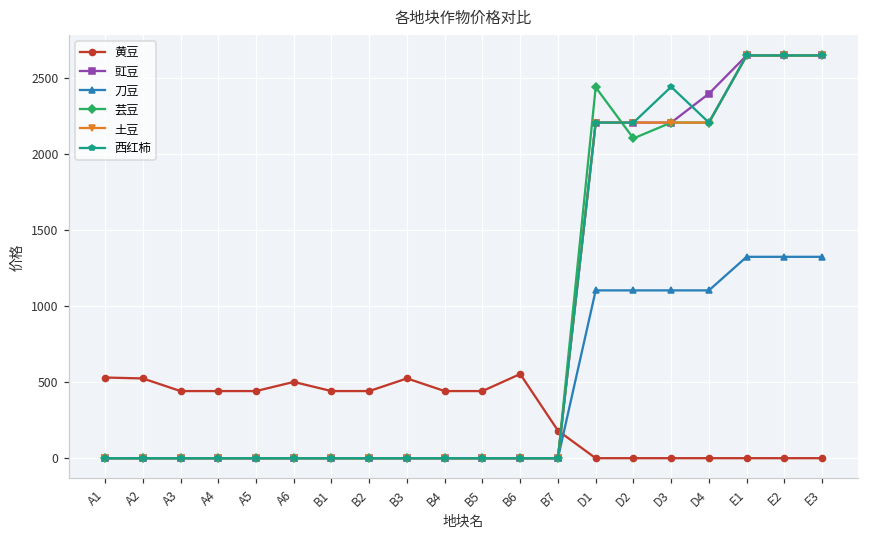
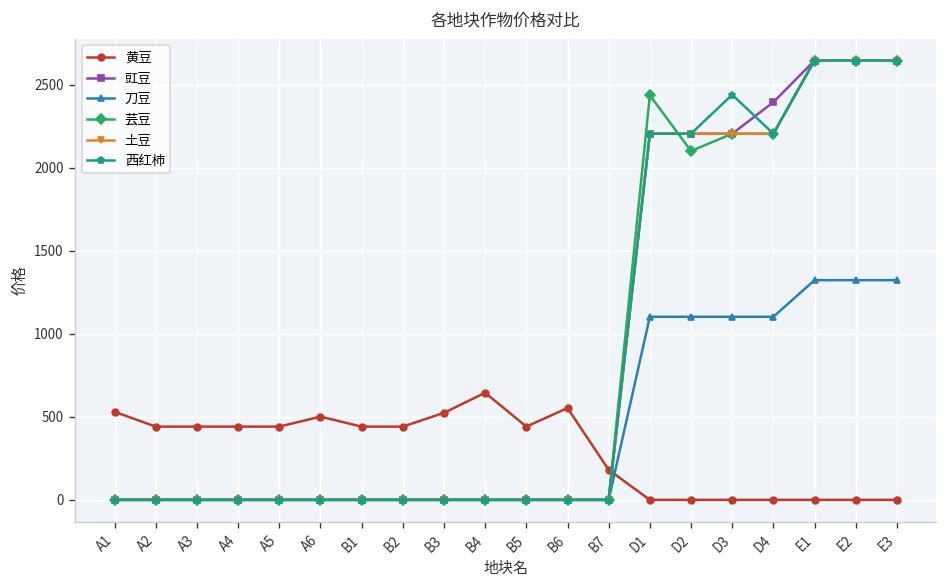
  {
    "黄豆": {
      "A1": 530,
-     "A2": 520,
+     "A2": 440,
      "A3": 440,
      "A4": 440,
      "A5": 440,
      "A6": 500,
      "B1": 440,
      "B2": 440,
      "B3": 520,
-     "B4": 440,
+     "B4": 650,
      "B5": 440,
      "B6": 550,
      "B7": 180,
      "D1": 0,
      "D2": 0,
      "D3": 0,
      "D4": 0,
      "E1": 0,
      "E2": 0,
      "E3": 0
    },
    "豇豆": {
      "D4": 2400
    },
    "刀豆": {
      "D1": 1100,
      "D2": 1100,
      "D3": 1100,
      "D4": 1100,
      "E1": 1320,
      "E2": 1320,
      "E3": 1320
    }
  }
